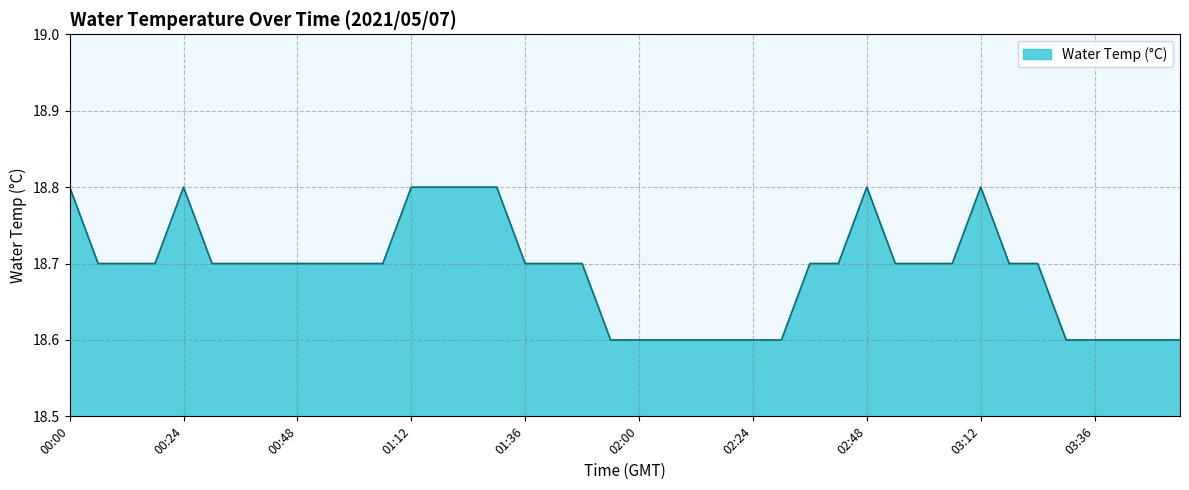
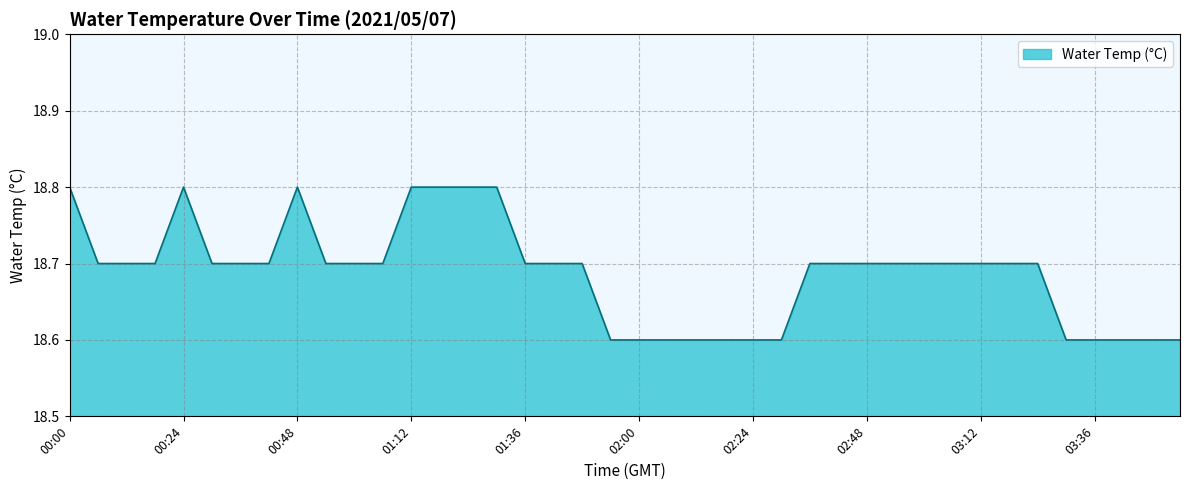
  {
    "00:00": 18.8,
    "00:24": 18.8,
-   "00:48": 18.7,
+   "00:48": 18.8,
    "01:12": 18.8,
    "01:36": 18.7,
    "02:00": 18.6,
    "02:24": 18.6,
-   "02:48": 18.8,
-   "03:12": 18.8,
+   "02:48": 18.7,
+   "03:12": 18.7,
    "03:36": 18.6
  }
